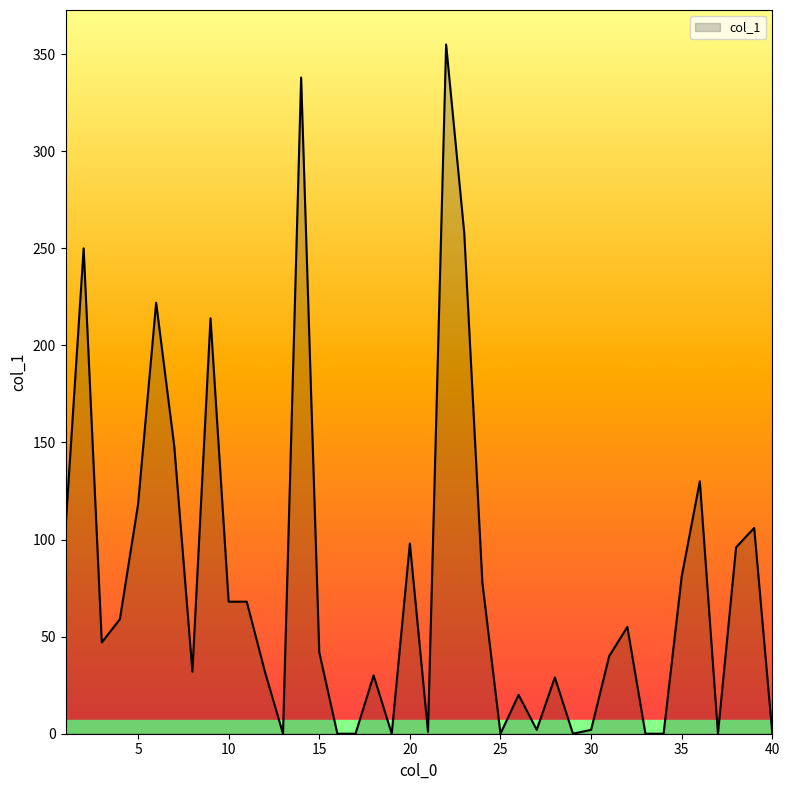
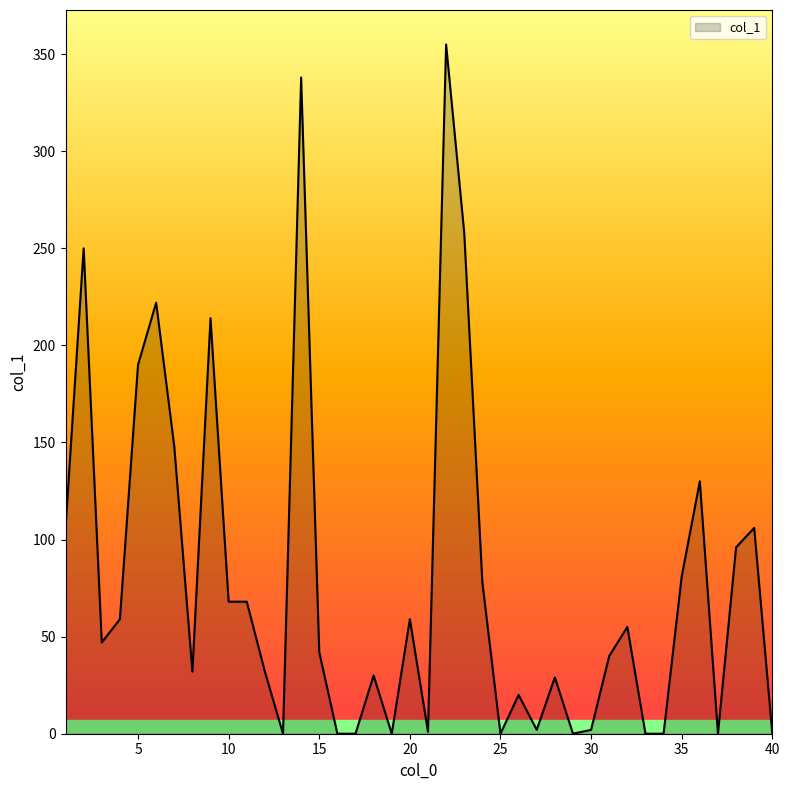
  {
-   "5": 118,
+   "5": 190,
    "10": 68,
    "15": 42,
-   "20": 98,
+   "20": 59,
    "35": 81
  }
